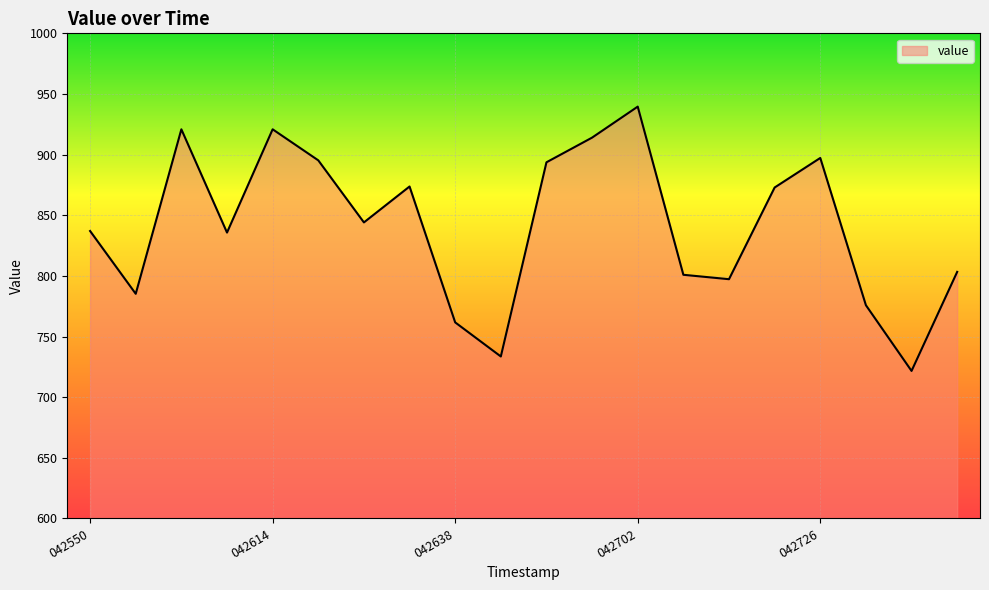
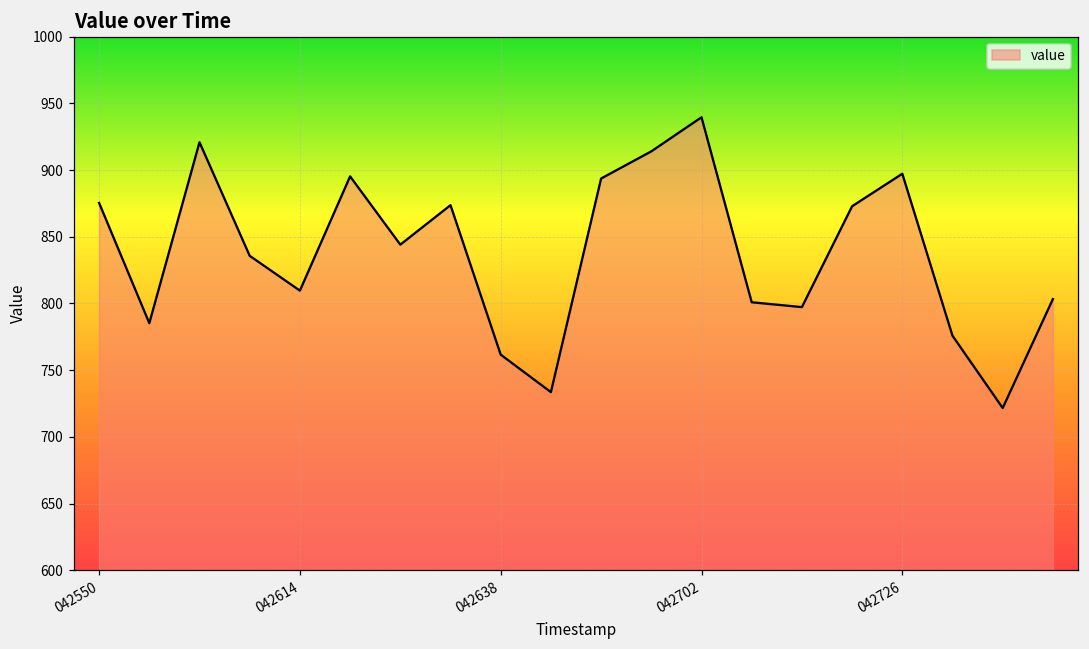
  {
-   "042550": 837,
-   "042614": 921,
+   "042550": 875,
+   "042614": 810,
    "042638": 762,
    "042702": 940,
    "042726": 897
  }
